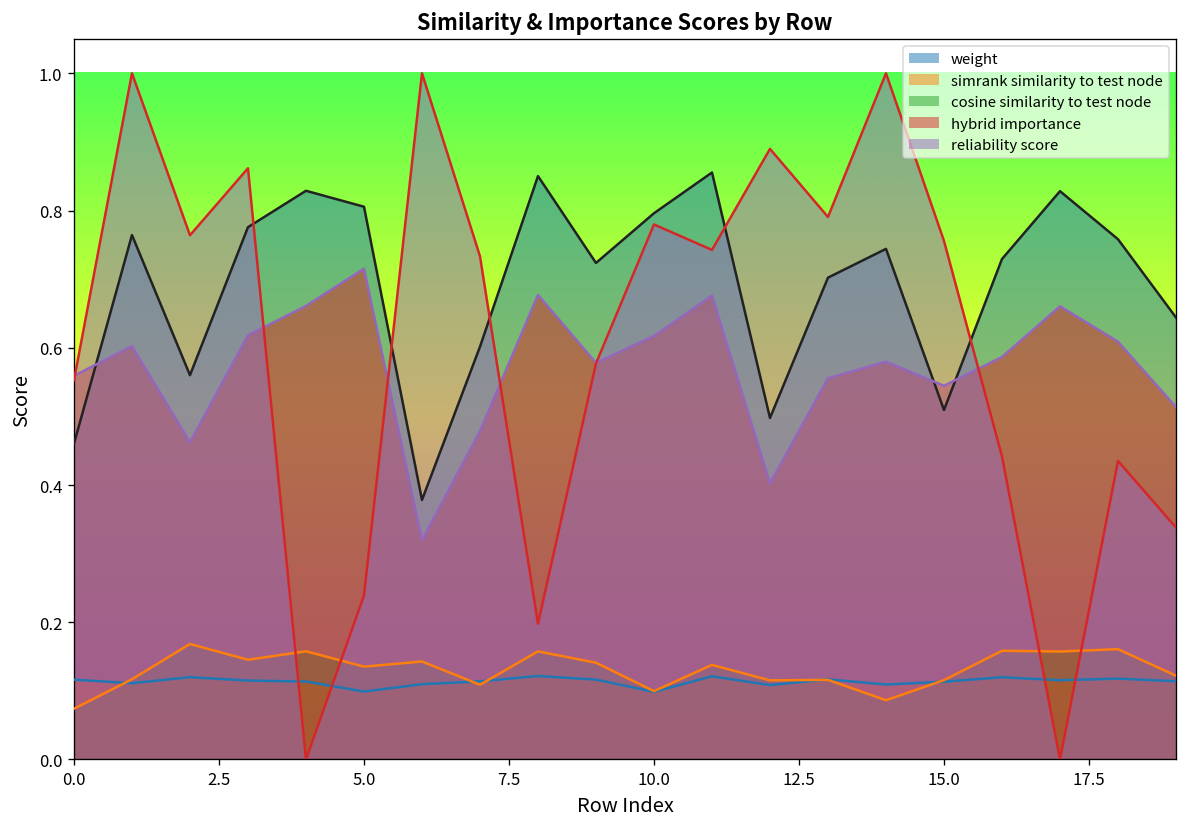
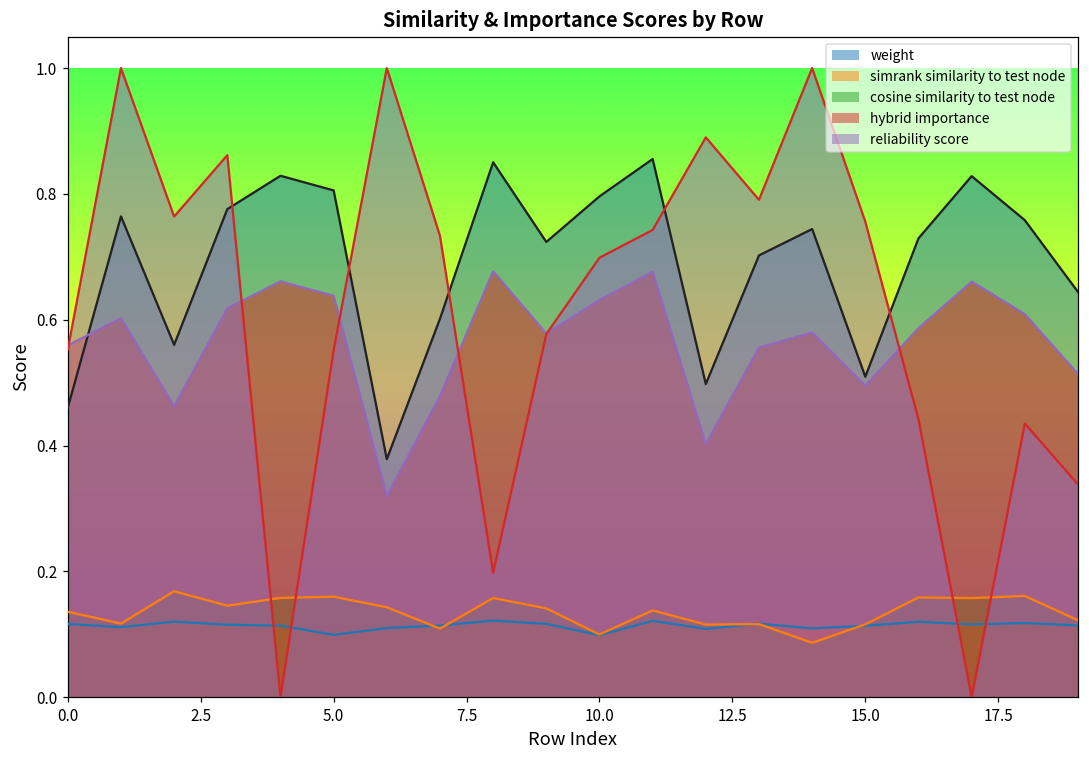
  {
    "weight": {
      "0.0": 0.46,
      "5.0": 0.81,
      "10.0": 0.80,
      "15.0": 0.51
    },
    "simrank similarity to test node": {
      "0.0": 0.12,
      "5.0": 0.10
    },
    "cosine similarity to test node": {
-     "0.0": 0.07,
-     "5.0": 0.14
+     "0.0": 0.14,
+     "5.0": 0.16
    },
    "hybrid importance": {
      "0.0": 0.56,
-     "5.0": 0.72,
-     "10.0": 0.62,
-     "15.0": 0.54
+     "5.0": 0.64,
+     "10.0": 0.63,
+     "15.0": 0.49
    },
    "reliability score": {
      "0.0": 0.55,
-     "5.0": 0.24,
-     "10.0": 0.78,
+     "5.0": 0.55,
+     "10.0": 0.70,
      "15.0": 0.76
    }
  }
